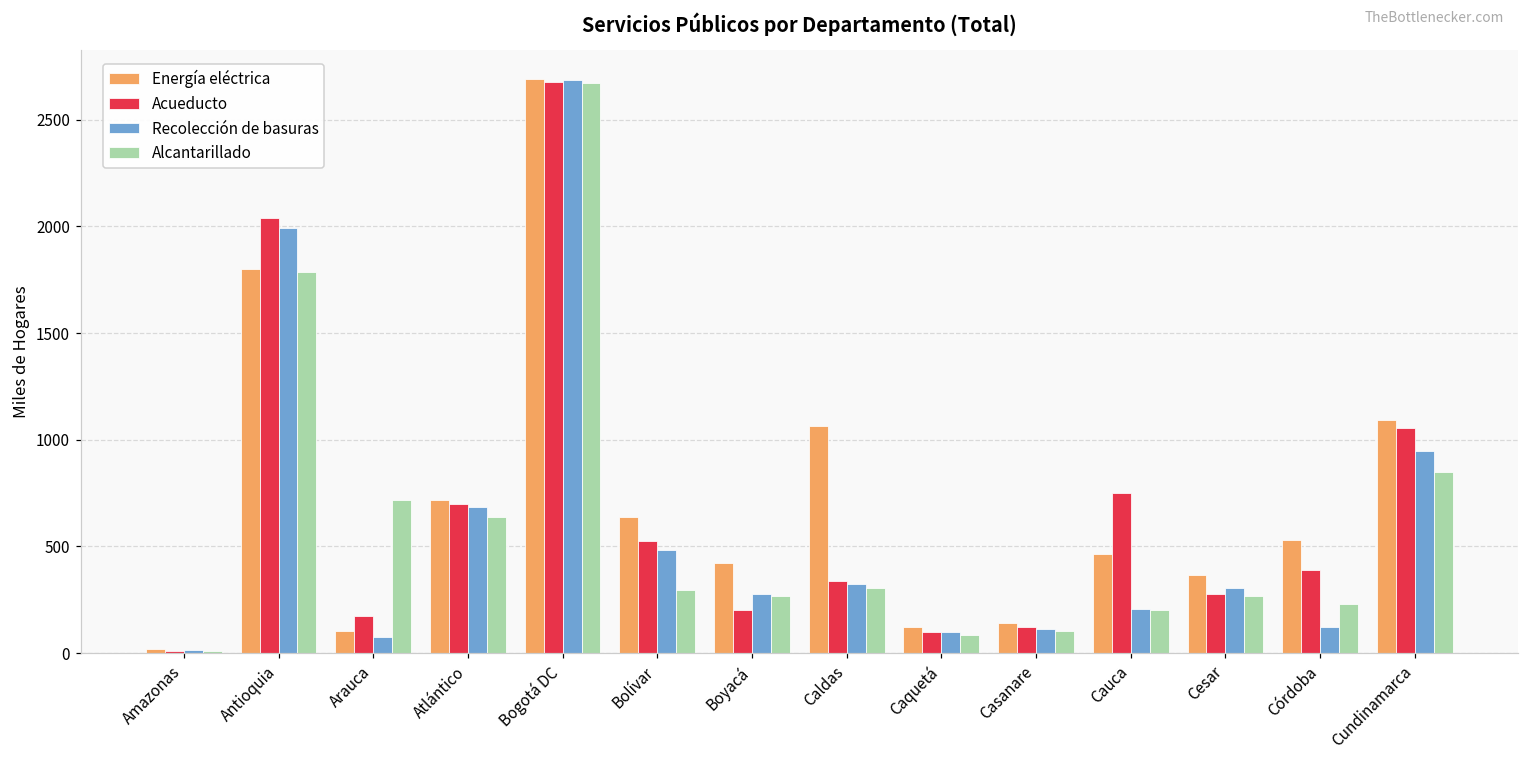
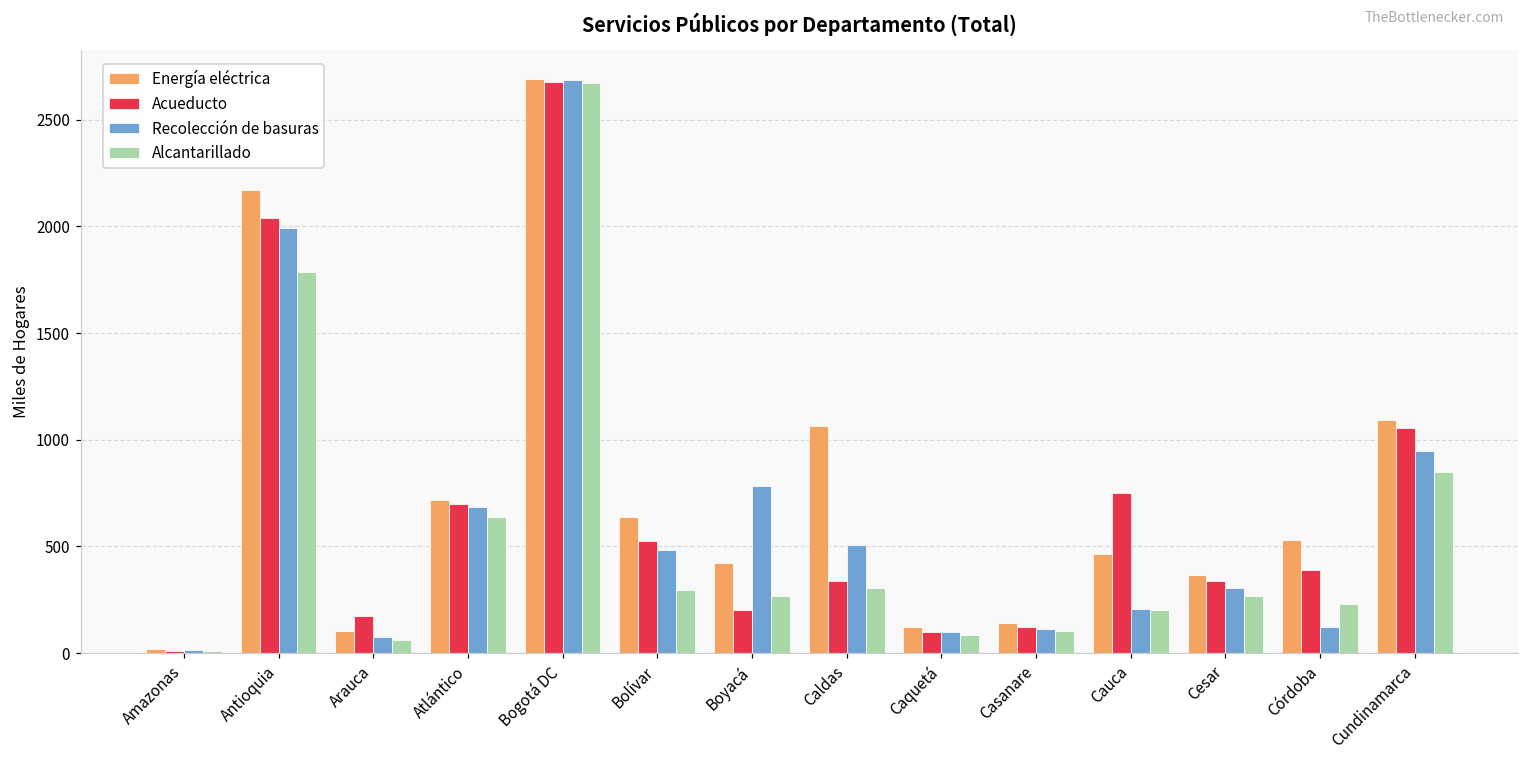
  {
    "Energía eléctrica": {
      "Amazonas": 20,
-     "Antioquia": 1800,
+     "Antioquia": 2170,
      "Arauca": 110,
      "Atlántico": 720,
      "Bogotá DC": 2690,
      "Bolívar": 640,
      "Boyacá": 420,
      "Caldas": 1060,
      "Caquetá": 120,
      "Casanare": 140,
      "Cauca": 470,
      "Cesar": 370,
      "Córdoba": 530,
      "Cundinamarca": 1100
    },
    "Acueducto": {
      "Antioquia": 2040,
      "Arauca": 180,
      "Atlántico": 700,
      "Bogotá DC": 2680,
      "Bolívar": 520,
      "Boyacá": 200,
      "Caldas": 340,
      "Caquetá": 100,
      "Casanare": 120,
      "Cauca": 750,
-     "Cesar": 280,
+     "Cesar": 340,
      "Córdoba": 390,
      "Cundinamarca": 1060
    },
    "Recolección de basuras": {
      "Amazonas": 10,
      "Antioquia": 1990,
      "Arauca": 70,
      "Atlántico": 690,
      "Bogotá DC": 2690,
      "Bolívar": 480,
-     "Boyacá": 280,
-     "Caldas": 330,
+     "Boyacá": 780,
+     "Caldas": 510,
      "Caquetá": 100,
      "Casanare": 110,
      "Cauca": 210,
      "Cesar": 300,
      "Córdoba": 120,
      "Cundinamarca": 950
    },
    "Alcantarillado": {
      "Antioquia": 1790,
-     "Arauca": 720,
+     "Arauca": 60,
      "Atlántico": 640,
      "Bogotá DC": 2670,
      "Bolívar": 300,
      "Boyacá": 270,
      "Caldas": 310,
      "Caquetá": 90,
      "Casanare": 100,
      "Cauca": 200,
      "Cesar": 270,
      "Córdoba": 230,
      "Cundinamarca": 850
    }
  }
